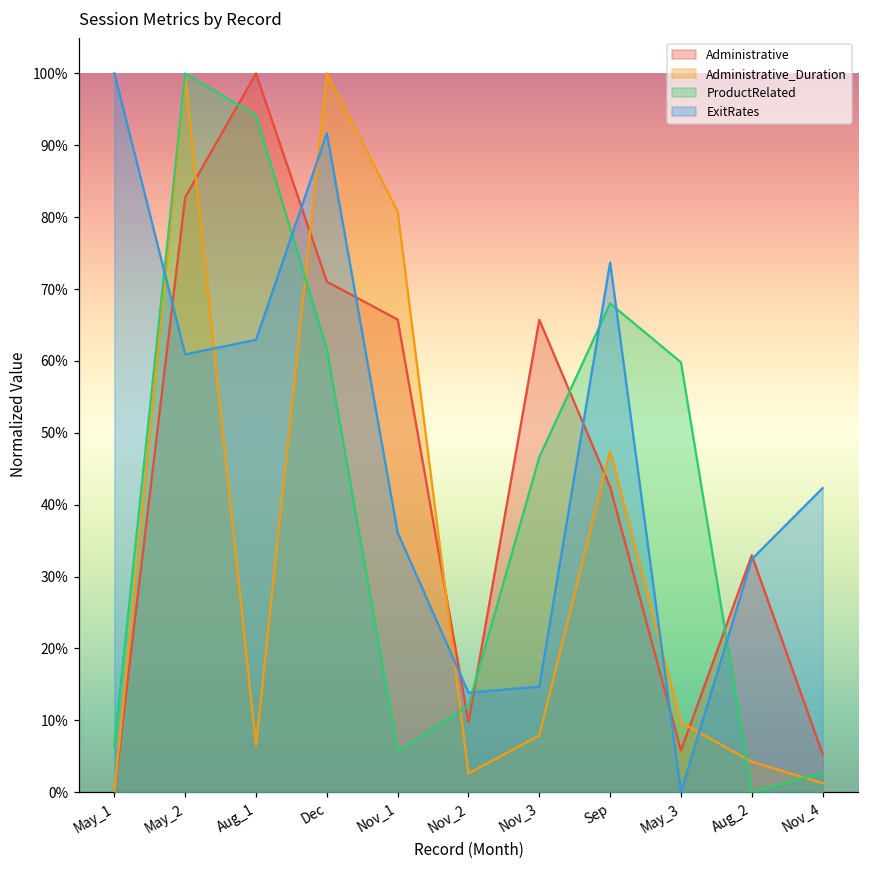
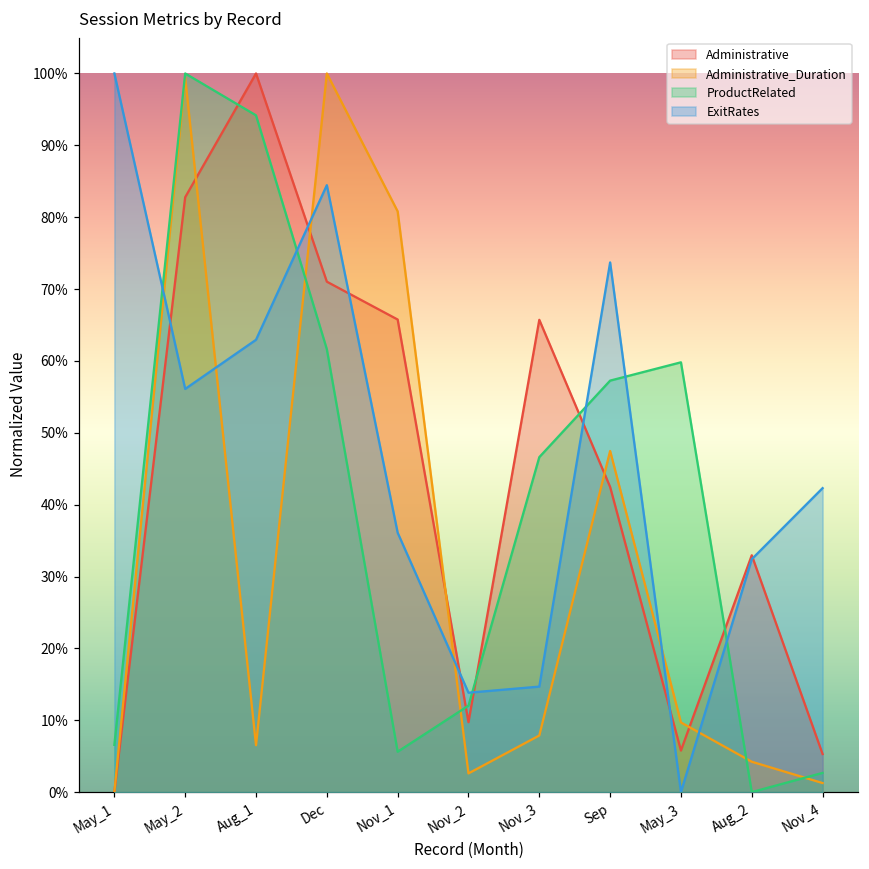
  {
    "ProductRelated": {
      "May_1": "7%",
      "May_2": "100%",
      "Aug_1": "94%",
      "Dec": "62%",
      "Nov_1": "6%",
      "Nov_2": "12%",
      "Nov_3": "47%",
-     "Sep": "68%",
+     "Sep": "57%",
      "May_3": "60%",
      "Aug_2": "0%",
      "Nov_4": "3%"
    },
    "ExitRates": {
      "May_1": "100%",
-     "May_2": "61%",
+     "May_2": "56%",
      "Aug_1": "63%",
-     "Dec": "92%",
+     "Dec": "84%",
      "Nov_1": "36%",
      "Nov_2": "14%",
      "Nov_3": "15%",
      "Sep": "74%",
      "May_3": "0%",
      "Aug_2": "32%",
      "Nov_4": "42%"
    }
  }
